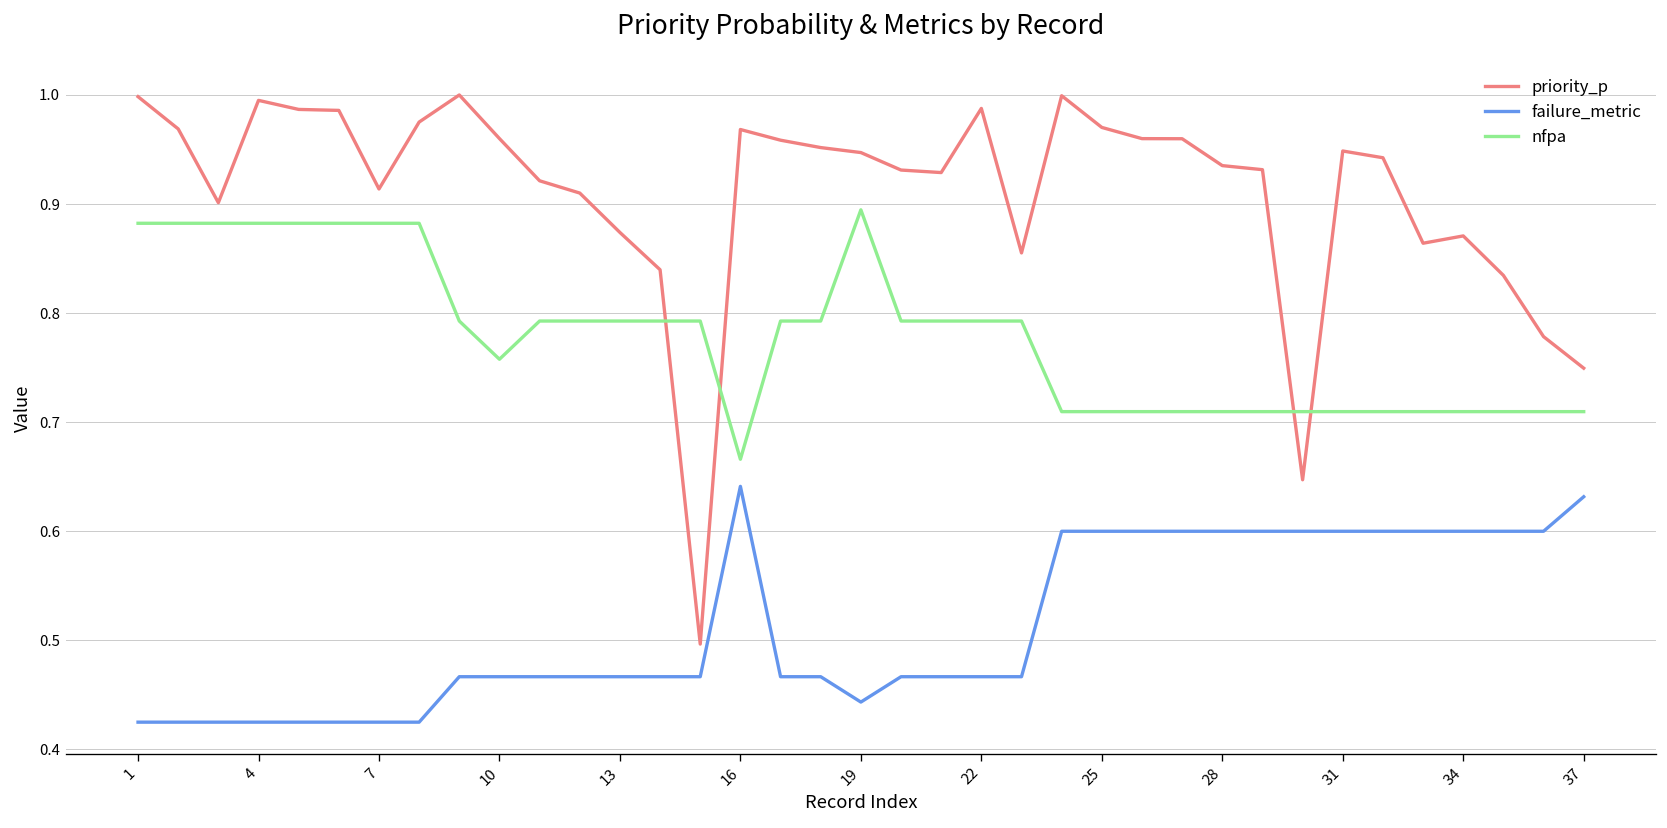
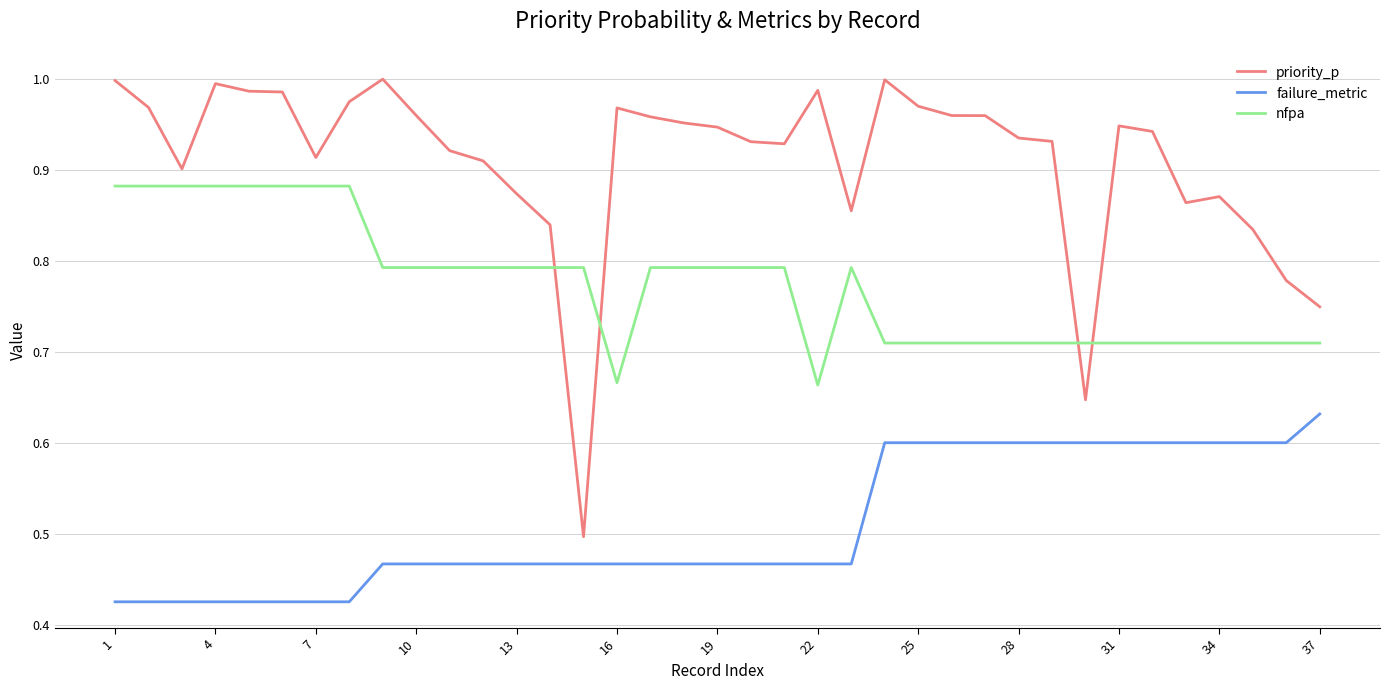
  {
    "priority_p": {
      "1": 1.00,
      "4": 1.00,
      "7": 0.91,
      "10": 0.96,
      "13": 0.87,
      "16": 0.97,
      "19": 0.95,
      "22": 0.99,
      "25": 0.97,
      "28": 0.94,
      "31": 0.95,
      "34": 0.87,
      "37": 0.75
    },
    "failure_metric": {
      "1": 0.43,
      "4": 0.43,
      "7": 0.43,
      "10": 0.47,
      "13": 0.47,
-     "16": 0.64,
-     "19": 0.44,
+     "16": 0.47,
+     "19": 0.47,
      "22": 0.47,
      "25": 0.60,
      "28": 0.60,
      "31": 0.60,
      "34": 0.60,
      "37": 0.63
    },
    "nfpa": {
      "1": 0.88,
      "4": 0.88,
      "7": 0.88,
-     "10": 0.76,
+     "10": 0.79,
      "13": 0.79,
      "16": 0.67,
-     "19": 0.89,
-     "22": 0.79,
+     "19": 0.79,
+     "22": 0.66,
      "25": 0.71,
      "28": 0.71,
      "31": 0.71,
      "34": 0.71,
      "37": 0.71
    }
  }
